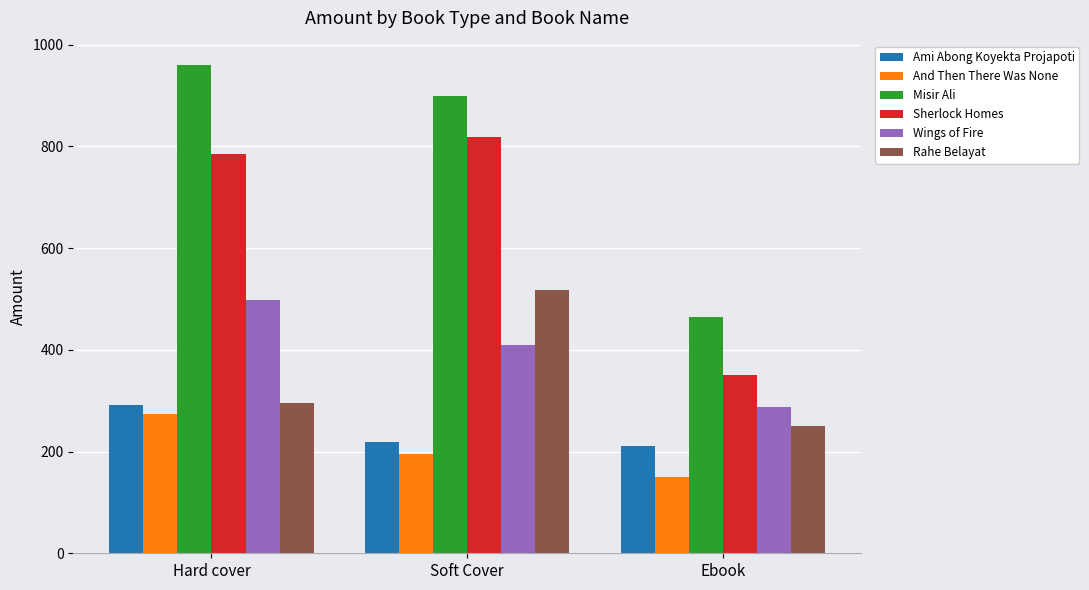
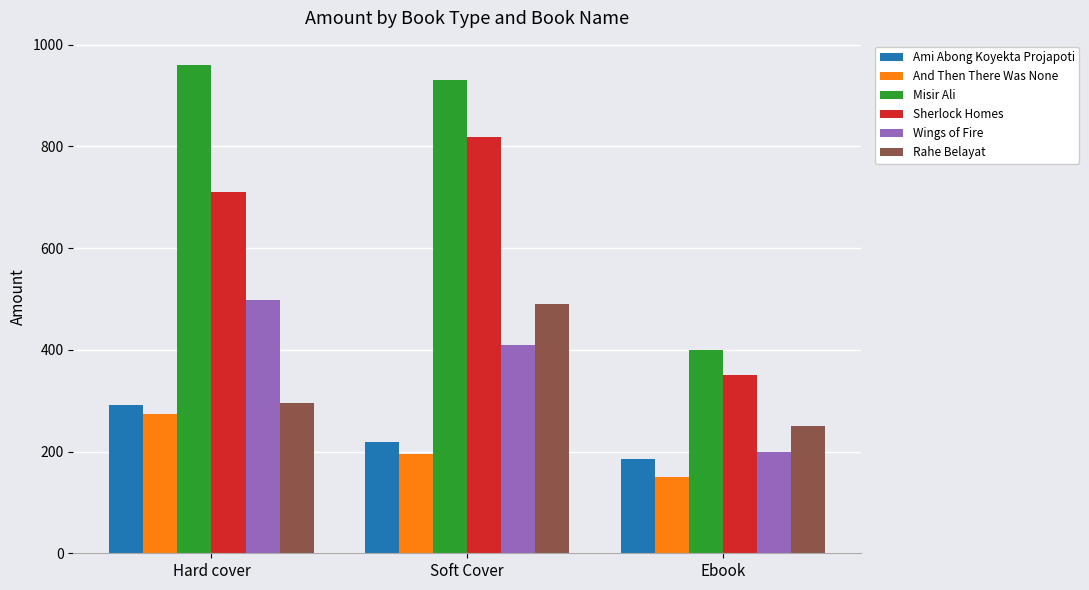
  {
    "Ami Abong Koyekta Projapoti": {
      "Hard cover": 290,
      "Soft Cover": 220,
-     "Ebook": 210
+     "Ebook": 190
    },
    "And Then There Was None": {
      "Hard cover": 270,
      "Soft Cover": 200,
      "Ebook": 150
    },
    "Misir Ali": {
      "Hard cover": 960,
-     "Soft Cover": 900,
-     "Ebook": 470
+     "Soft Cover": 930,
+     "Ebook": 400
    },
    "Sherlock Homes": {
-     "Hard cover": 790,
+     "Hard cover": 710,
      "Soft Cover": 820,
      "Ebook": 350
    },
    "Wings of Fire": {
      "Hard cover": 500,
      "Soft Cover": 410,
-     "Ebook": 290
+     "Ebook": 200
    },
    "Rahe Belayat": {
      "Hard cover": 290,
-     "Soft Cover": 520,
+     "Soft Cover": 490,
      "Ebook": 250
    }
  }
